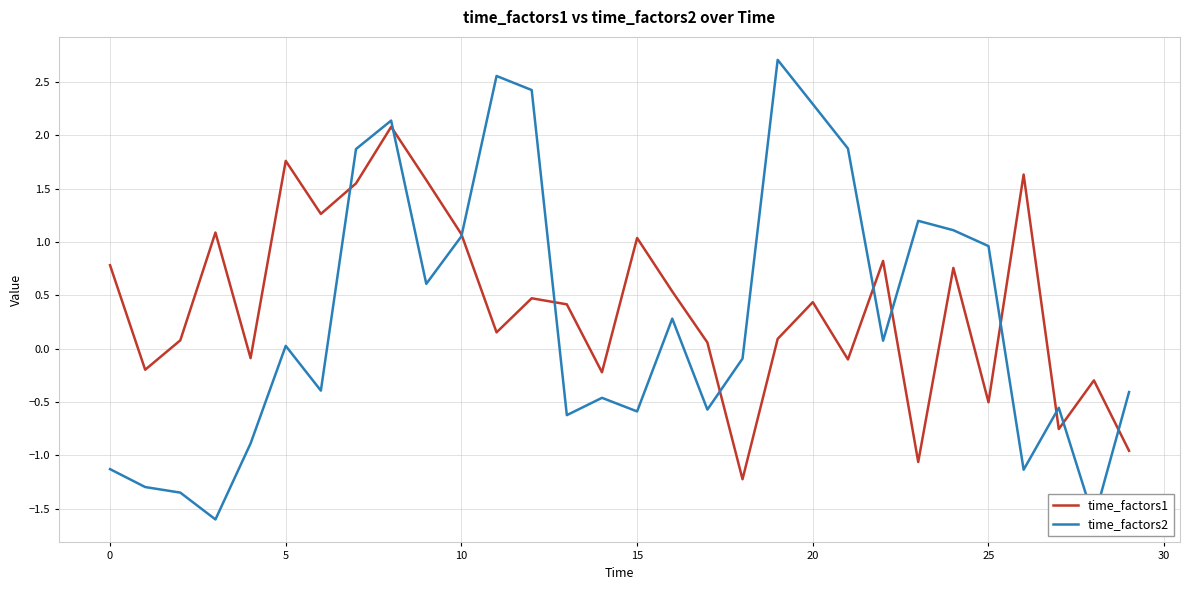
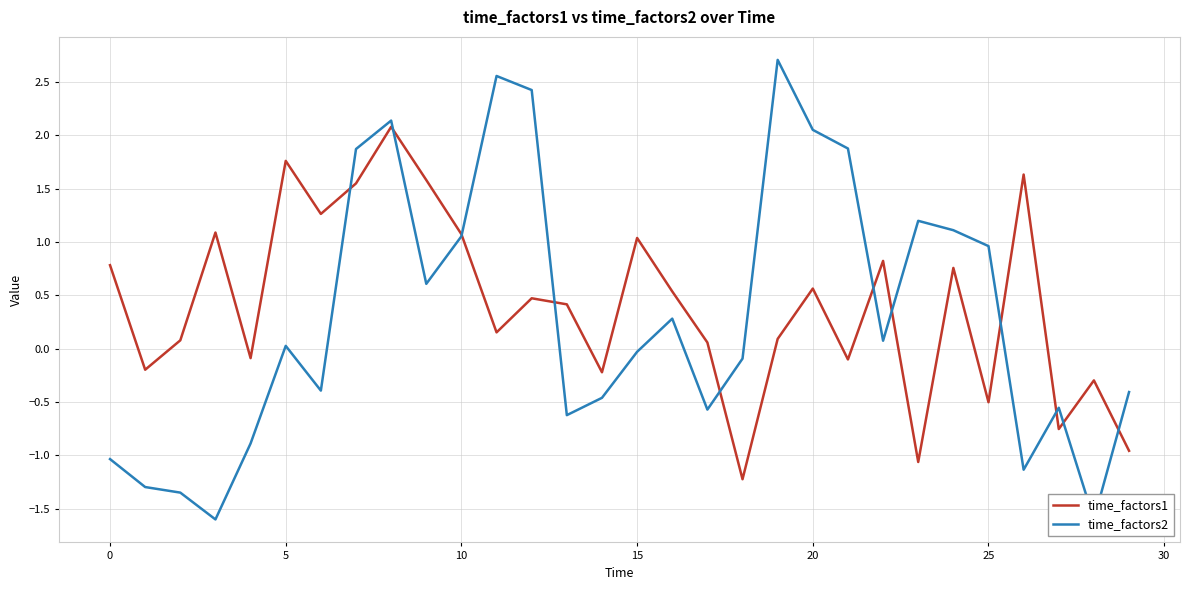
  {
    "time_factors1": {
      "0": 0.78,
      "5": 1.76,
      "15": 1.04,
-     "20": 0.44,
+     "20": 0.56,
      "25": -0.50
    },
    "time_factors2": {
-     "0": -1.13,
+     "0": -1.04,
      "5": 0.03,
-     "15": -0.59,
-     "20": 2.29,
+     "15": -0.03,
+     "20": 2.05,
      "25": 0.96
    }
  }
